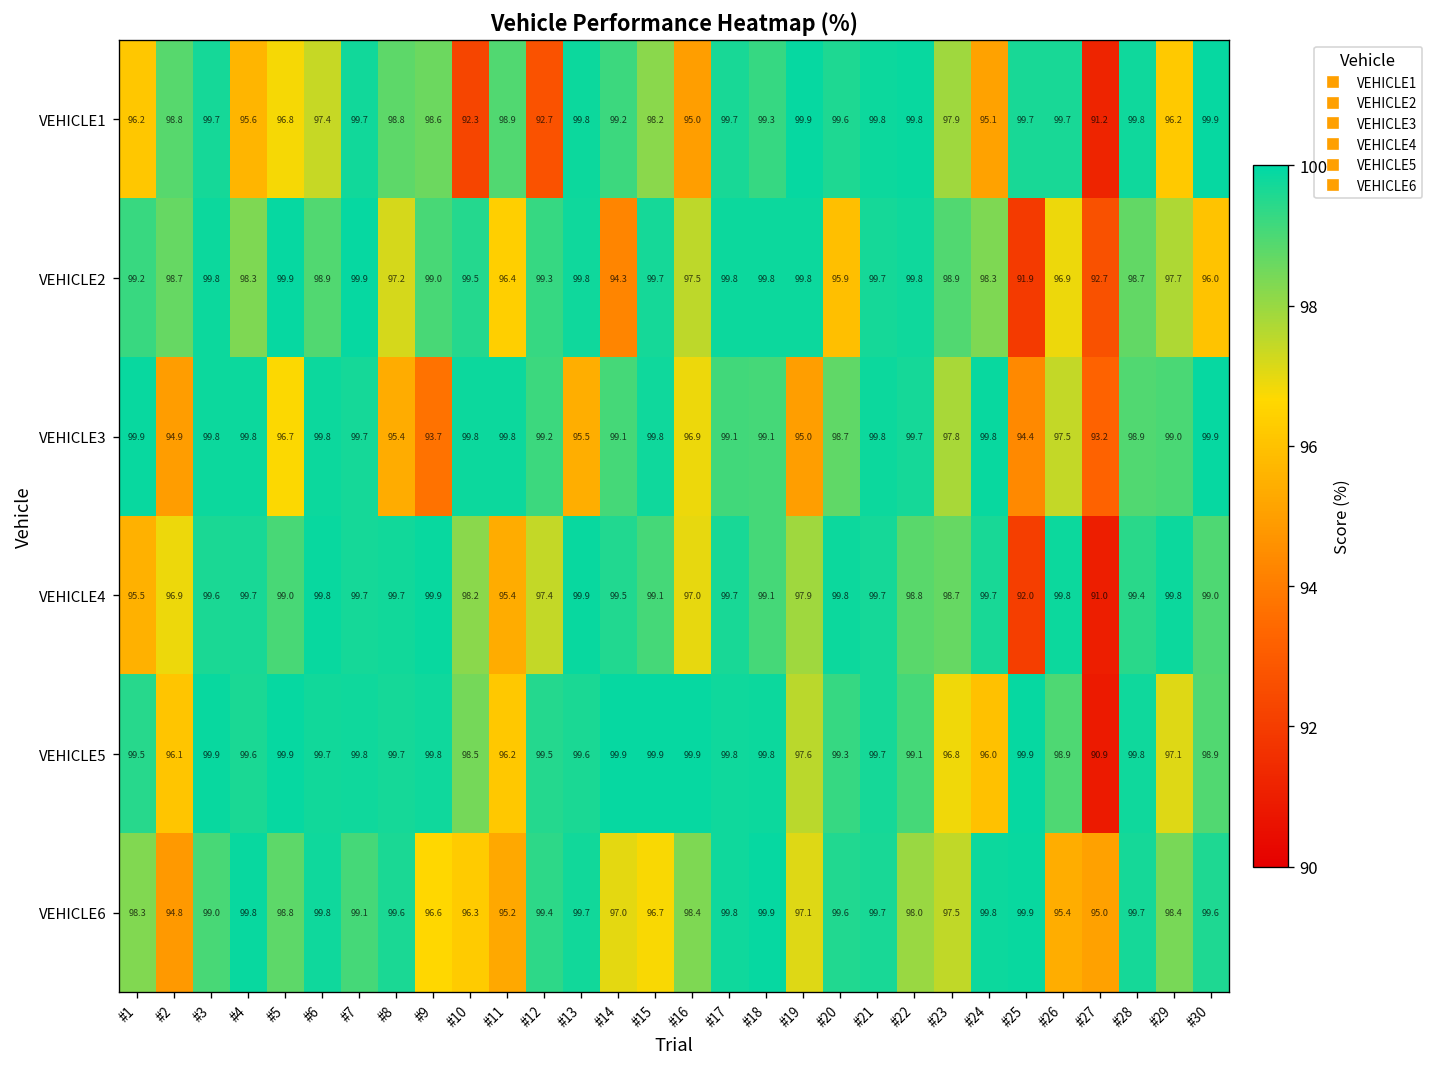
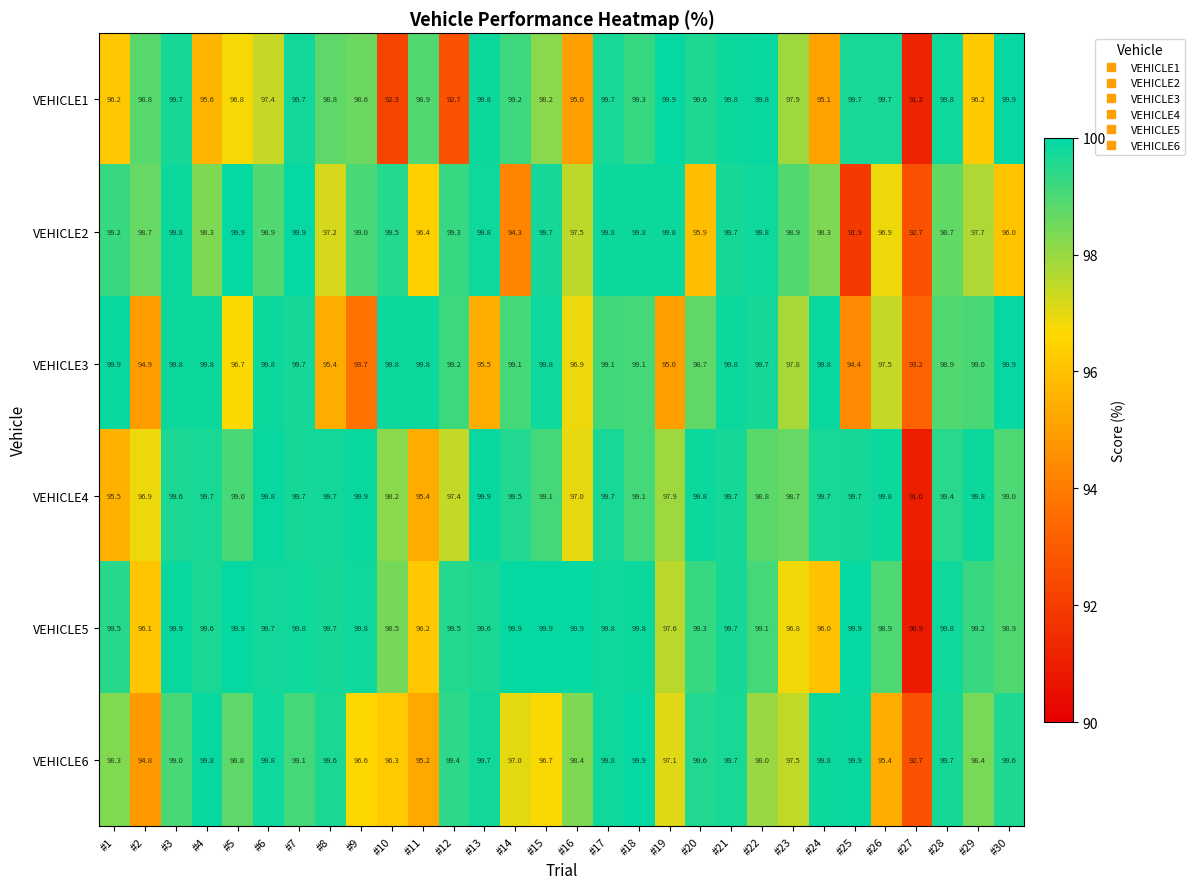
  {
    "VEHICLE1": {
      "#1": 96.2,
      "#2": 98.8,
      "#3": 99.7,
      "#4": 95.6,
      "#5": 96.8,
      "#6": 97.4,
      "#7": 99.7,
      "#8": 98.8,
      "#9": 98.6,
      "#10": 92.3,
      "#11": 98.9,
      "#12": 92.7,
      "#13": 99.8,
      "#14": 99.2,
      "#15": 98.2,
      "#16": 95.0,
      "#17": 99.7,
      "#18": 99.3,
      "#19": 99.9,
      "#20": 99.6,
      "#21": 99.8,
      "#22": 99.8,
      "#23": 97.9,
      "#24": 95.1,
      "#25": 99.7,
      "#26": 99.7,
      "#27": 91.2,
      "#28": 99.8,
      "#29": 96.2,
      "#30": 99.9
    },
    "VEHICLE2": {
      "#1": 99.2,
      "#2": 98.7,
      "#3": 99.8,
      "#4": 98.3,
      "#5": 99.9,
      "#6": 98.9,
      "#7": 99.9,
      "#8": 97.2,
      "#9": 99.0,
      "#10": 99.5,
      "#11": 96.4,
      "#12": 99.3,
      "#13": 99.8,
      "#14": 94.3,
      "#15": 99.7,
      "#16": 97.5,
      "#17": 99.8,
      "#18": 99.8,
      "#19": 99.8,
      "#20": 95.9,
      "#21": 99.7,
      "#22": 99.8,
      "#23": 98.9,
      "#24": 98.3,
      "#25": 91.9,
      "#26": 96.9,
      "#27": 92.7,
      "#28": 98.7,
      "#29": 97.7,
      "#30": 96.0
    },
    "VEHICLE3": {
      "#1": 99.9,
      "#2": 94.9,
      "#3": 99.8,
      "#4": 99.8,
      "#5": 96.7,
      "#6": 99.8,
      "#7": 99.7,
      "#8": 95.4,
      "#9": 93.7,
      "#10": 99.8,
      "#11": 99.8,
      "#12": 99.2,
      "#13": 95.5,
      "#14": 99.1,
      "#15": 99.8,
      "#16": 96.9,
      "#17": 99.1,
      "#18": 99.1,
      "#19": 95.0,
      "#20": 98.7,
      "#21": 99.8,
      "#22": 99.7,
      "#23": 97.8,
      "#24": 99.8,
      "#25": 94.4,
      "#26": 97.5,
      "#27": 93.2,
      "#28": 98.9,
      "#29": 99.0,
      "#30": 99.9
    },
    "VEHICLE4": {
      "#1": 95.5,
      "#2": 96.9,
      "#3": 99.6,
      "#4": 99.7,
      "#5": 99.0,
      "#6": 99.8,
      "#7": 99.7,
      "#8": 99.7,
      "#9": 99.9,
      "#10": 98.2,
      "#11": 95.4,
      "#12": 97.4,
      "#13": 99.9,
      "#14": 99.5,
      "#15": 99.1,
      "#16": 97.0,
      "#17": 99.7,
      "#18": 99.1,
      "#19": 97.9,
      "#20": 99.8,
      "#21": 99.7,
      "#22": 98.8,
      "#23": 98.7,
      "#24": 99.7,
-     "#25": 92.0,
+     "#25": 99.7,
      "#26": 99.8,
      "#27": 91.0,
      "#28": 99.4,
      "#29": 99.8,
      "#30": 99.0
    },
    "VEHICLE5": {
      "#1": 99.5,
      "#2": 96.1,
      "#3": 99.9,
      "#4": 99.6,
      "#5": 99.9,
      "#6": 99.7,
      "#7": 99.8,
      "#8": 99.7,
      "#9": 99.8,
      "#10": 98.5,
      "#11": 96.2,
      "#12": 99.5,
      "#13": 99.6,
      "#14": 99.9,
      "#15": 99.9,
      "#16": 99.9,
      "#17": 99.8,
      "#18": 99.8,
      "#19": 97.6,
      "#20": 99.3,
      "#21": 99.7,
      "#22": 99.1,
      "#23": 96.8,
      "#24": 96.0,
      "#25": 99.9,
      "#26": 98.9,
      "#27": 90.9,
      "#28": 99.8,
-     "#29": 97.1,
+     "#29": 99.2,
      "#30": 98.9
    },
    "VEHICLE6": {
      "#1": 98.3,
      "#2": 94.8,
      "#3": 99.0,
      "#4": 99.8,
      "#5": 98.8,
      "#6": 99.8,
      "#7": 99.1,
      "#8": 99.6,
      "#9": 96.6,
      "#10": 96.3,
      "#11": 95.2,
      "#12": 99.4,
      "#13": 99.7,
      "#14": 97.0,
      "#15": 96.7,
      "#16": 98.4,
      "#17": 99.8,
      "#18": 99.9,
      "#19": 97.1,
      "#20": 99.6,
      "#21": 99.7,
      "#22": 98.0,
      "#23": 97.5,
      "#24": 99.8,
      "#25": 99.9,
      "#26": 95.4,
-     "#27": 95.0,
+     "#27": 92.7,
      "#28": 99.7,
      "#29": 98.4,
      "#30": 99.6
    }
  }
